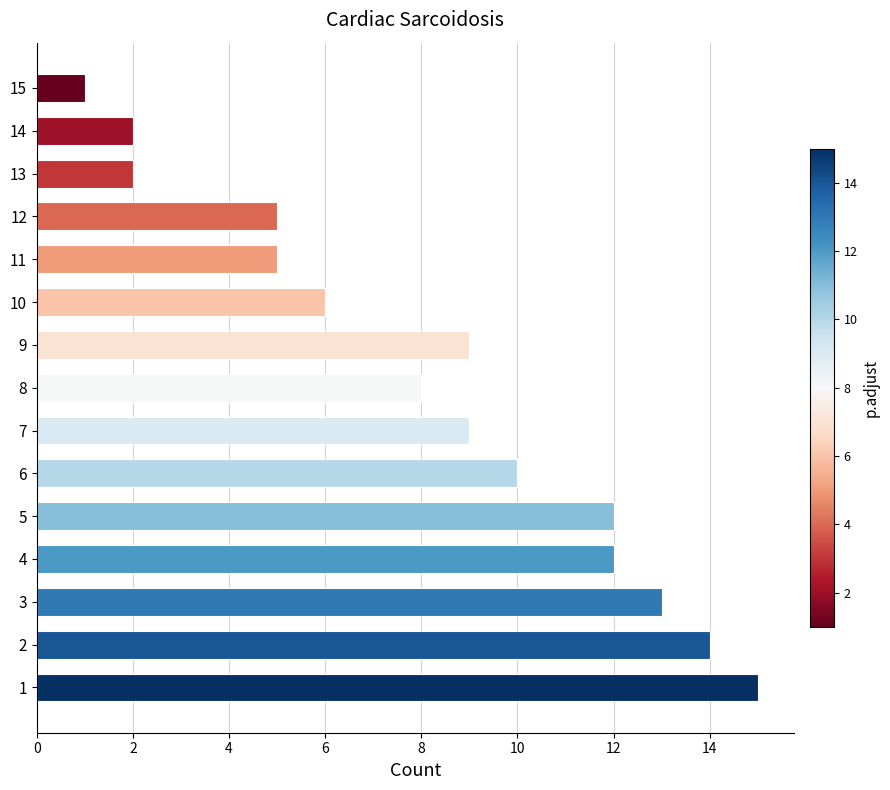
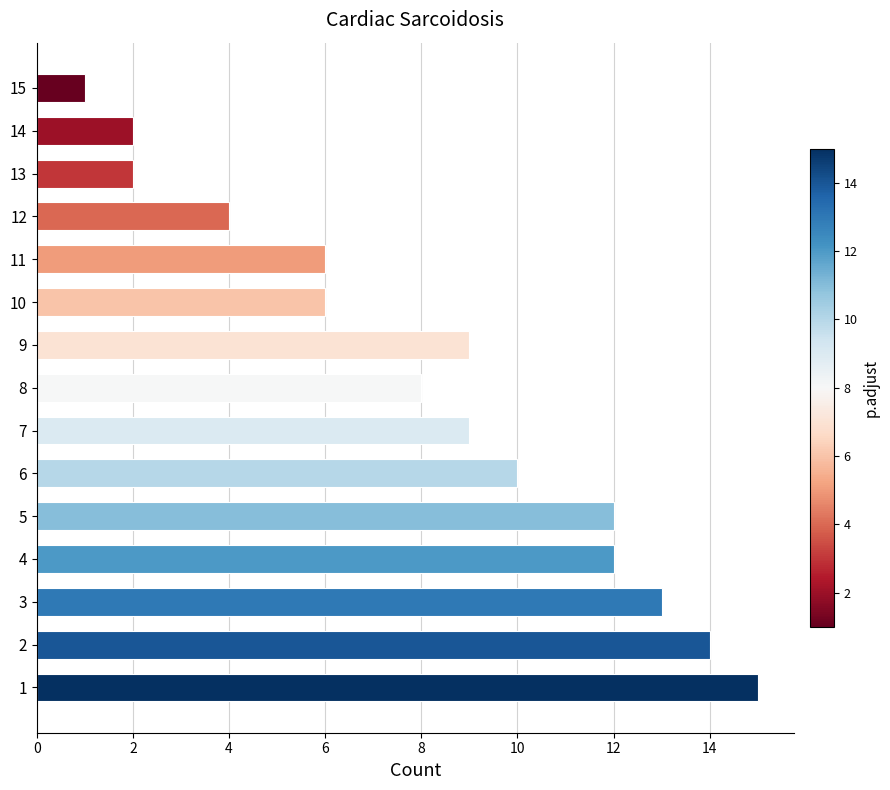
  {
    "15": 1,
    "14": 2,
    "13": 2,
-   "12": 5,
-   "11": 5,
+   "12": 4,
+   "11": 6,
    "10": 6,
    "9": 9,
    "8": 8,
    "7": 9,
    "6": 10,
    "5": 12,
    "4": 12,
    "3": 13,
    "2": 14,
    "1": 15
  }
